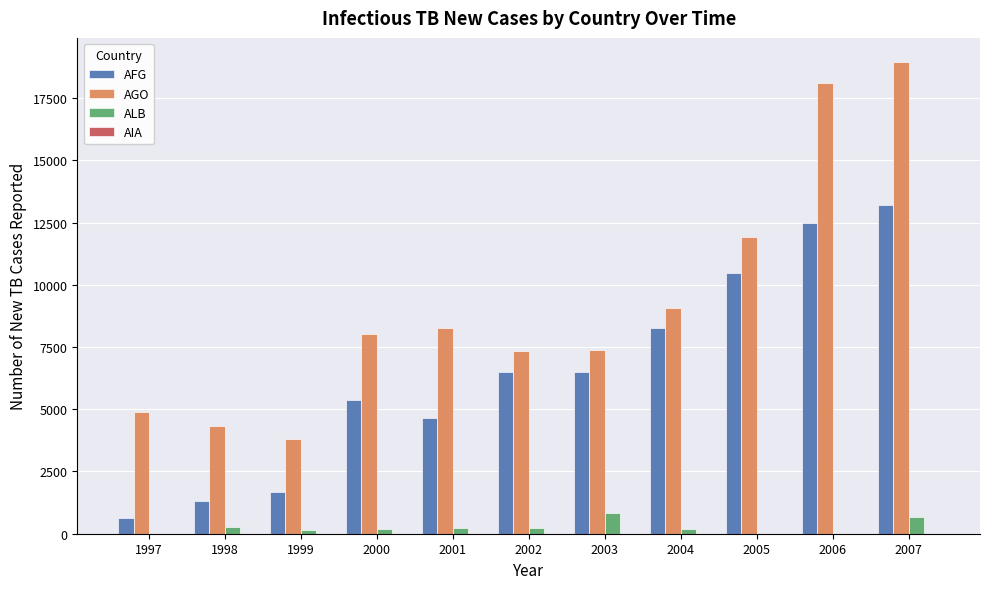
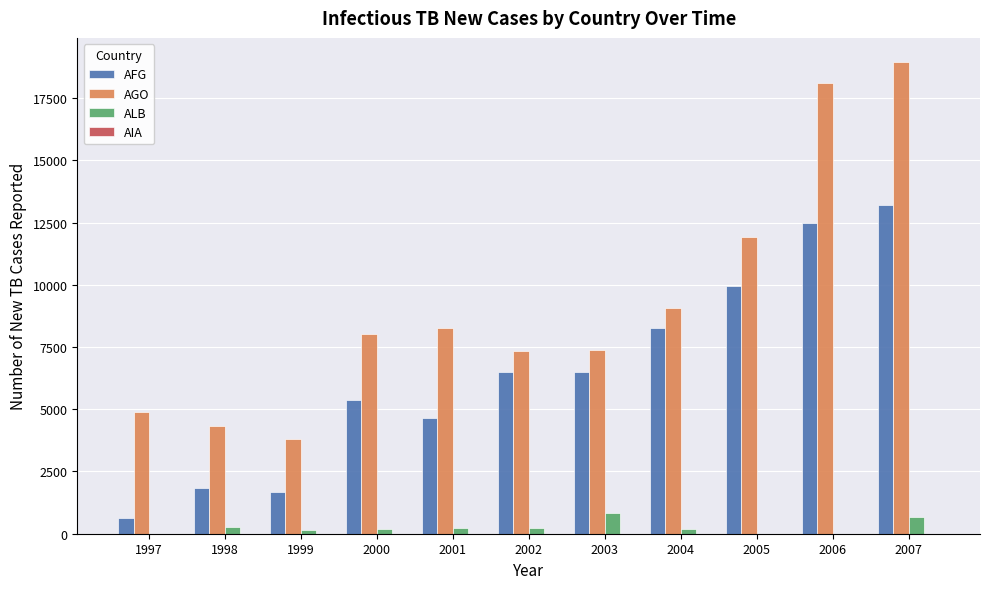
  {
    "AFG": {
      "1997": 600,
-     "1998": 1300,
+     "1998": 1800,
      "1999": 1700,
      "2000": 5400,
      "2001": 4600,
      "2002": 6500,
      "2003": 6500,
      "2004": 8300,
-     "2005": 10500,
+     "2005": 9900,
      "2006": 12500,
      "2007": 13200
    },
    "ALB": {
      "1997": 0,
      "1998": 300,
      "1999": 100,
      "2000": 200,
      "2001": 200,
      "2002": 200,
      "2003": 800,
      "2004": 200,
      "2005": 0,
      "2006": 0,
      "2007": 700
    }
  }
